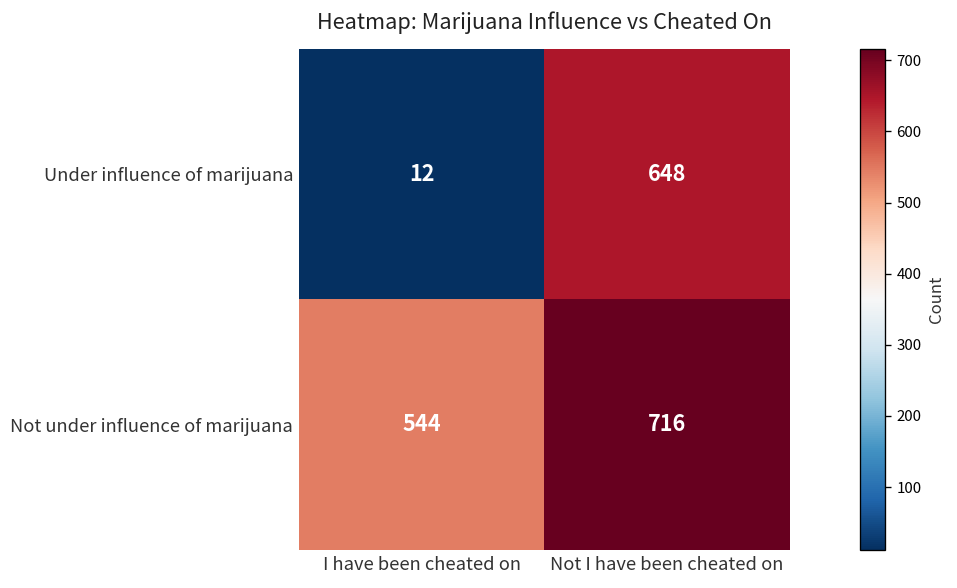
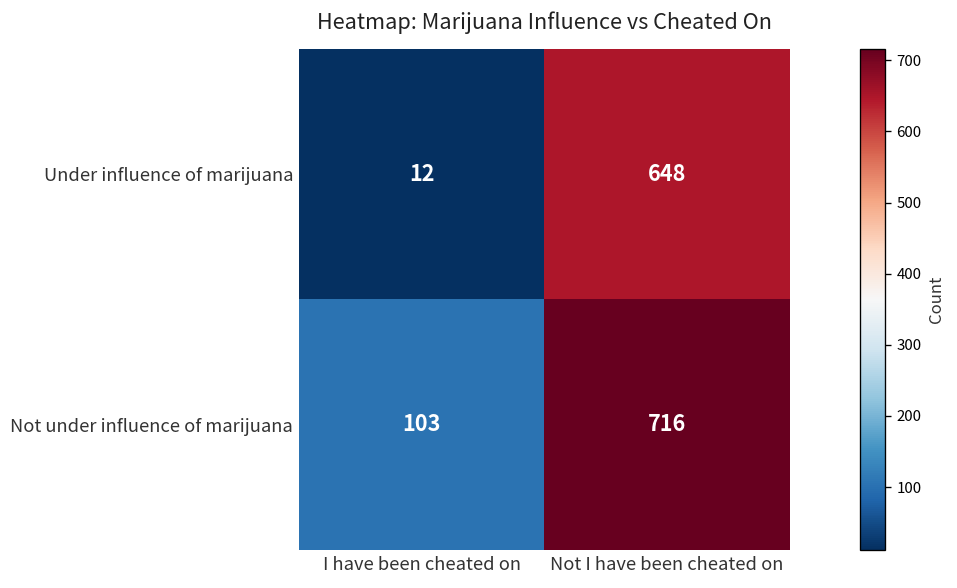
  {
    "Under influence of marijuana": {
      "I have been cheated on": 12,
      "Not I have been cheated on": 648
    },
    "Not under influence of marijuana": {
-     "I have been cheated on": 544,
+     "I have been cheated on": 103,
      "Not I have been cheated on": 716
    }
  }
